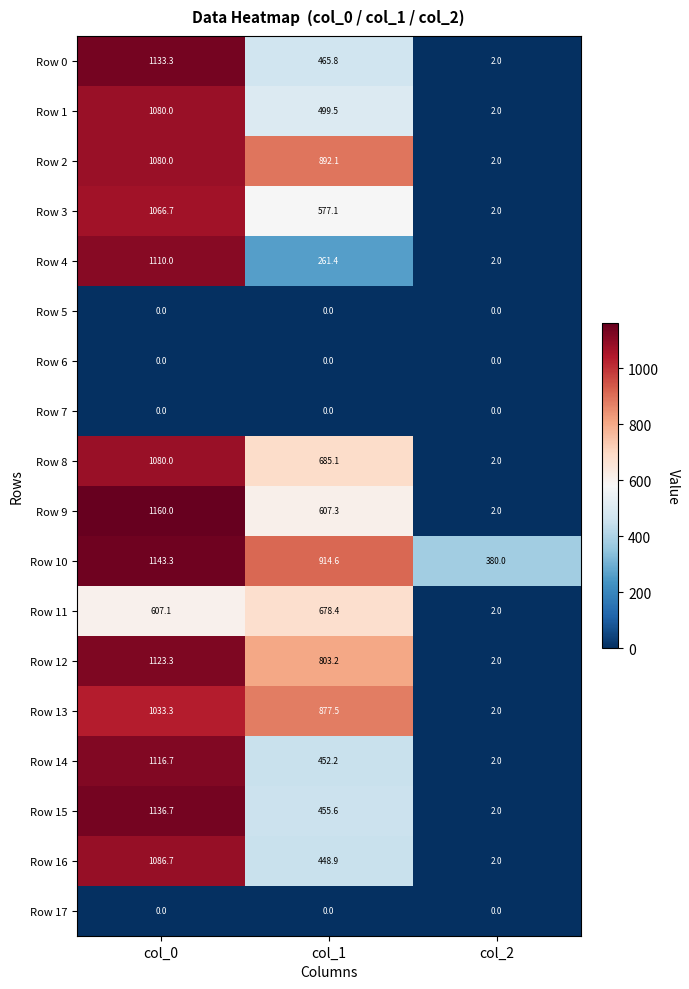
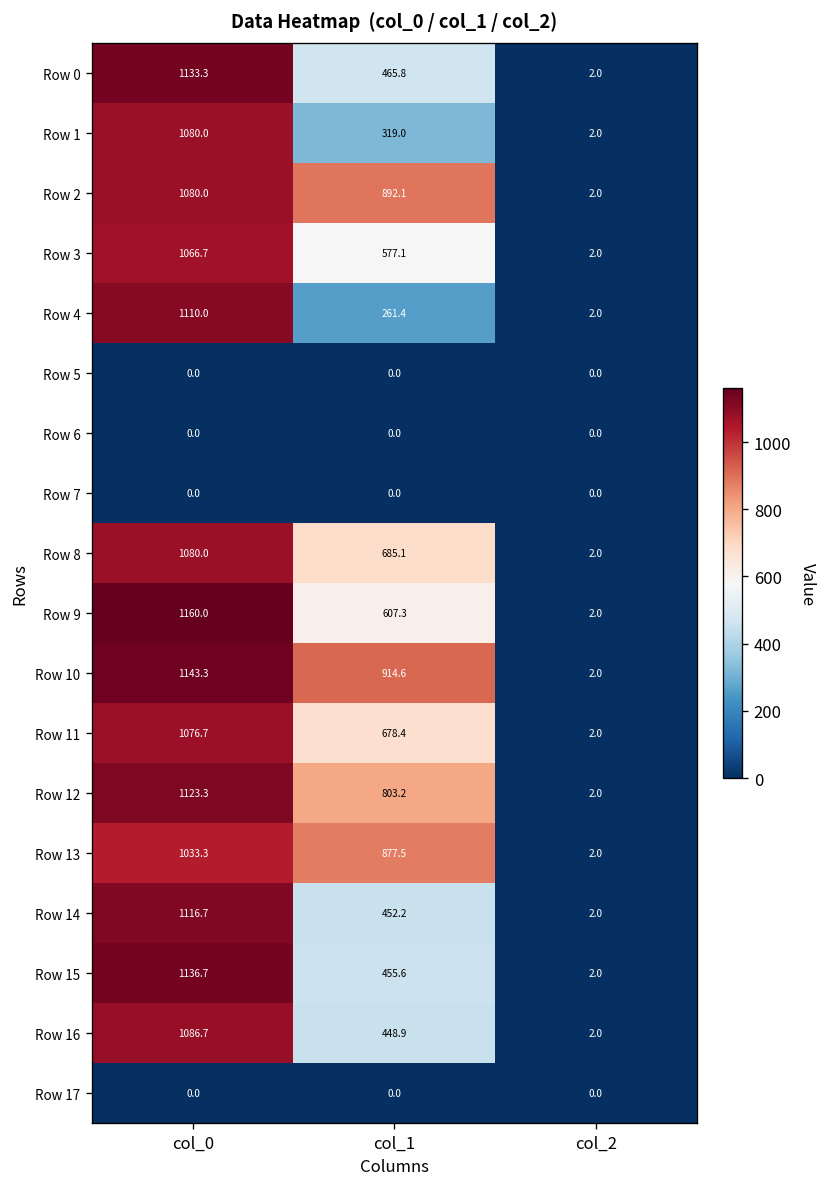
  {
    "Row 0": {
      "col_0": 1133.3,
      "col_1": 465.8,
      "col_2": 2.0
    },
    "Row 1": {
      "col_0": 1080.0,
-     "col_1": 499.5,
+     "col_1": 319.0,
      "col_2": 2.0
    },
    "Row 2": {
      "col_0": 1080.0,
      "col_1": 892.1,
      "col_2": 2.0
    },
    "Row 3": {
      "col_0": 1066.7,
      "col_1": 577.1,
      "col_2": 2.0
    },
    "Row 4": {
      "col_0": 1110.0,
      "col_1": 261.4,
      "col_2": 2.0
    },
    "Row 5": {
      "col_0": 0.0,
      "col_1": 0.0,
      "col_2": 0.0
    },
    "Row 6": {
      "col_0": 0.0,
      "col_1": 0.0,
      "col_2": 0.0
    },
    "Row 7": {
      "col_0": 0.0,
      "col_1": 0.0,
      "col_2": 0.0
    },
    "Row 8": {
      "col_0": 1080.0,
      "col_1": 685.1,
      "col_2": 2.0
    },
    "Row 9": {
      "col_0": 1160.0,
      "col_1": 607.3,
      "col_2": 2.0
    },
    "Row 10": {
      "col_0": 1143.3,
      "col_1": 914.6,
-     "col_2": 380.0
+     "col_2": 2.0
    },
    "Row 11": {
-     "col_0": 607.1,
+     "col_0": 1076.7,
      "col_1": 678.4,
      "col_2": 2.0
    },
    "Row 12": {
      "col_0": 1123.3,
      "col_1": 803.2,
      "col_2": 2.0
    },
    "Row 13": {
      "col_0": 1033.3,
      "col_1": 877.5,
      "col_2": 2.0
    },
    "Row 14": {
      "col_0": 1116.7,
      "col_1": 452.2,
      "col_2": 2.0
    },
    "Row 15": {
      "col_0": 1136.7,
      "col_1": 455.6,
      "col_2": 2.0
    },
    "Row 16": {
      "col_0": 1086.7,
      "col_1": 448.9,
      "col_2": 2.0
    },
    "Row 17": {
      "col_0": 0.0,
      "col_1": 0.0,
      "col_2": 0.0
    }
  }
